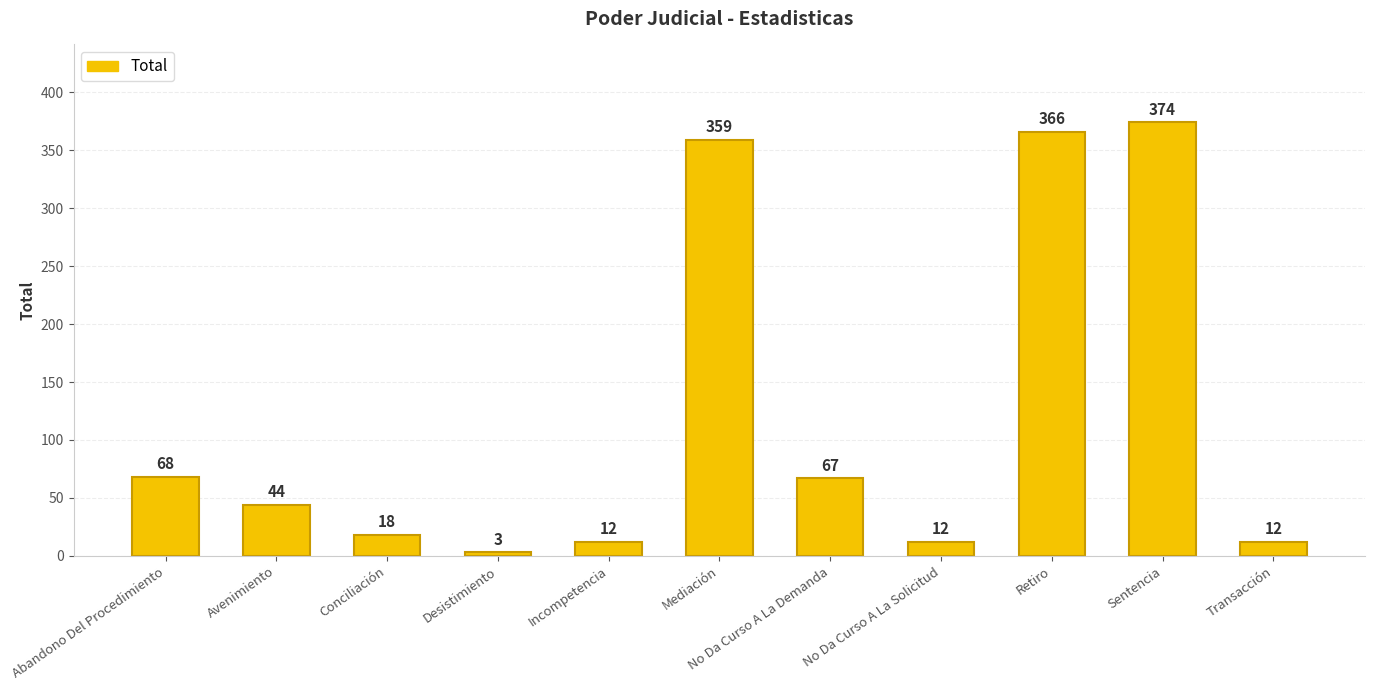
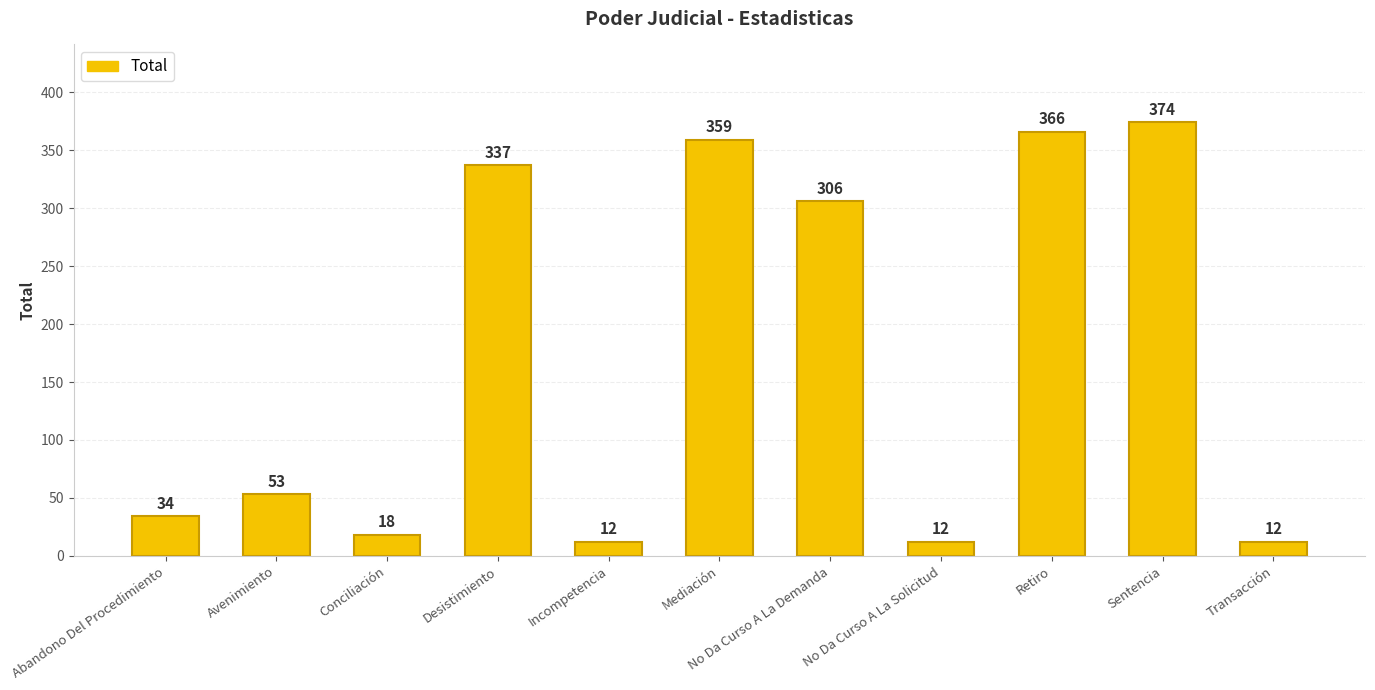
  {
-   "Abandono Del Procedimiento": 68,
-   "Avenimiento": 44,
+   "Abandono Del Procedimiento": 34,
+   "Avenimiento": 53,
    "Conciliación": 18,
-   "Desistimiento": 3,
+   "Desistimiento": 337,
    "Incompetencia": 12,
    "Mediación": 359,
-   "No Da Curso A La Demanda": 67,
+   "No Da Curso A La Demanda": 306,
    "No Da Curso A La Solicitud": 12,
    "Retiro": 366,
    "Sentencia": 374,
    "Transacción": 12
  }
